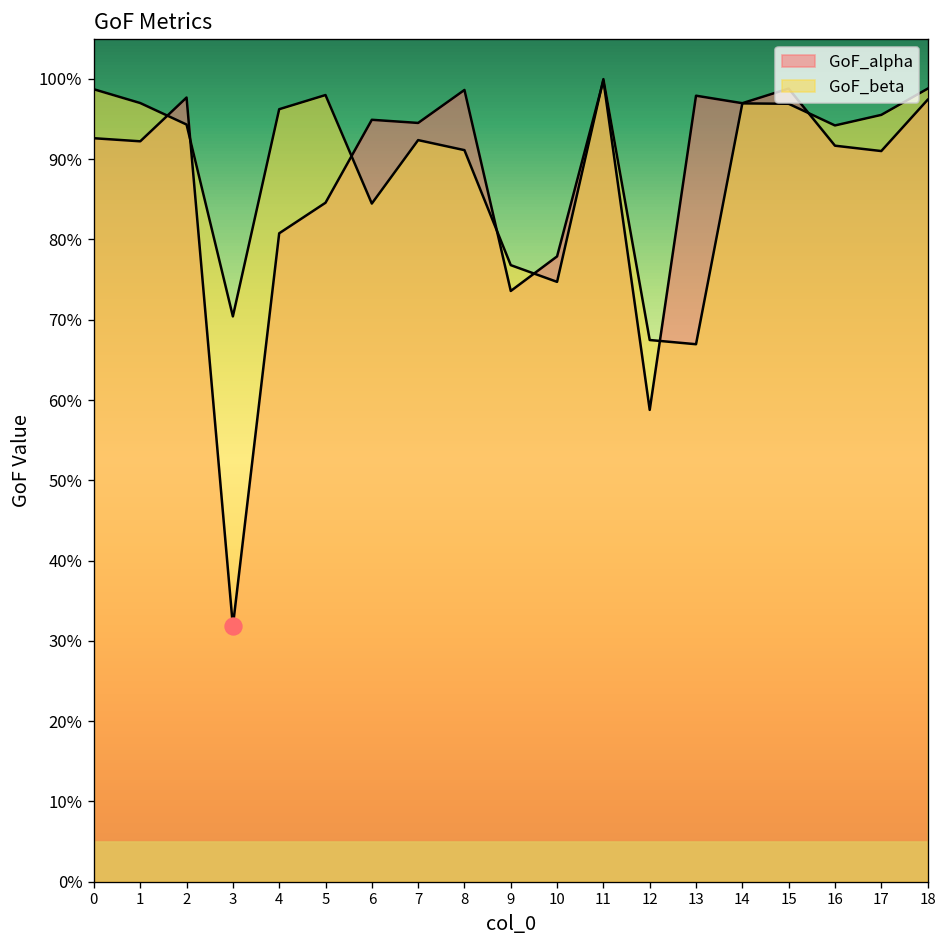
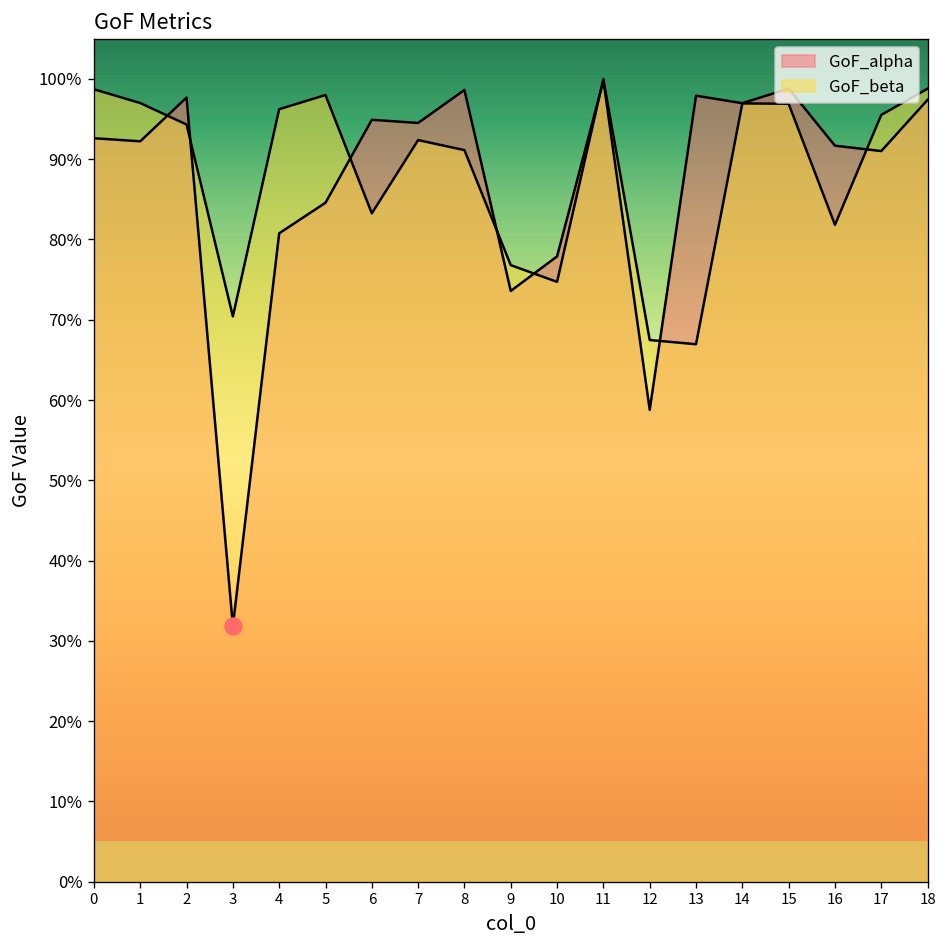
  {
    "GoF_beta": {
      "0": "99%",
      "1": "97%",
      "2": "94%",
      "3": "70%",
      "4": "96%",
      "5": "98%",
-     "6": "84%",
+     "6": "83%",
      "7": "92%",
      "8": "91%",
      "9": "77%",
      "10": "75%",
      "12": "67%",
      "13": "67%",
      "15": "97%",
-     "16": "94%",
+     "16": "82%",
      "17": "96%",
      "18": "99%"
    }
  }
